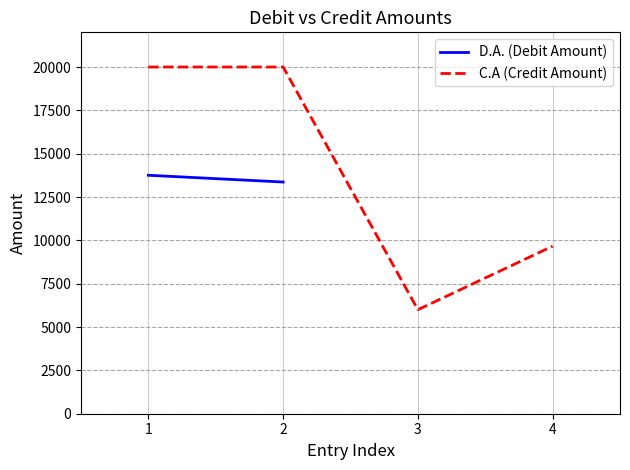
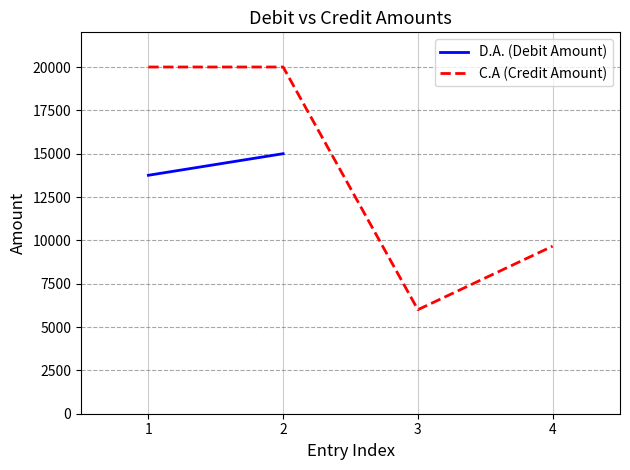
  {
    "D.A. (Debit Amount)": {
      "1": 13800,
-     "2": 13400
+     "2": 15000
    },
    "C.A (Credit Amount)": {
      "1": 20000,
      "2": 20000,
      "3": 6000,
      "4": 9700
    }
  }
